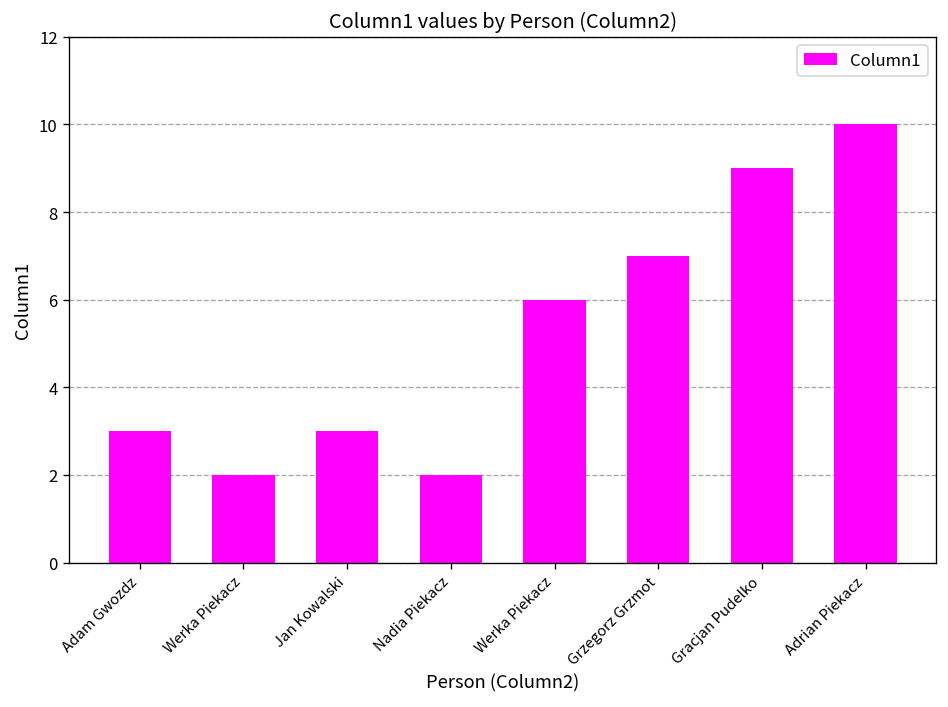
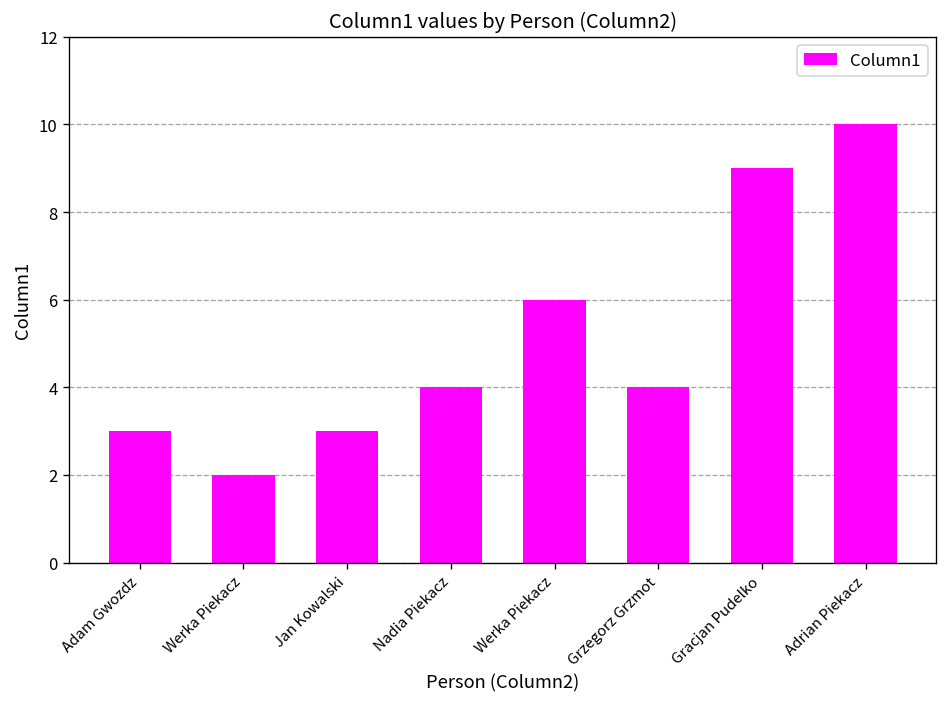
  {
    "Adam Gwozdz": 3,
    "Jan Kowalski": 3,
-   "Nadia Piekacz": 2,
-   "Grzegorz Grzmot": 7,
+   "Nadia Piekacz": 4,
+   "Grzegorz Grzmot": 4,
    "Gracjan Pudelko": 9,
    "Adrian Piekacz": 10
  }
